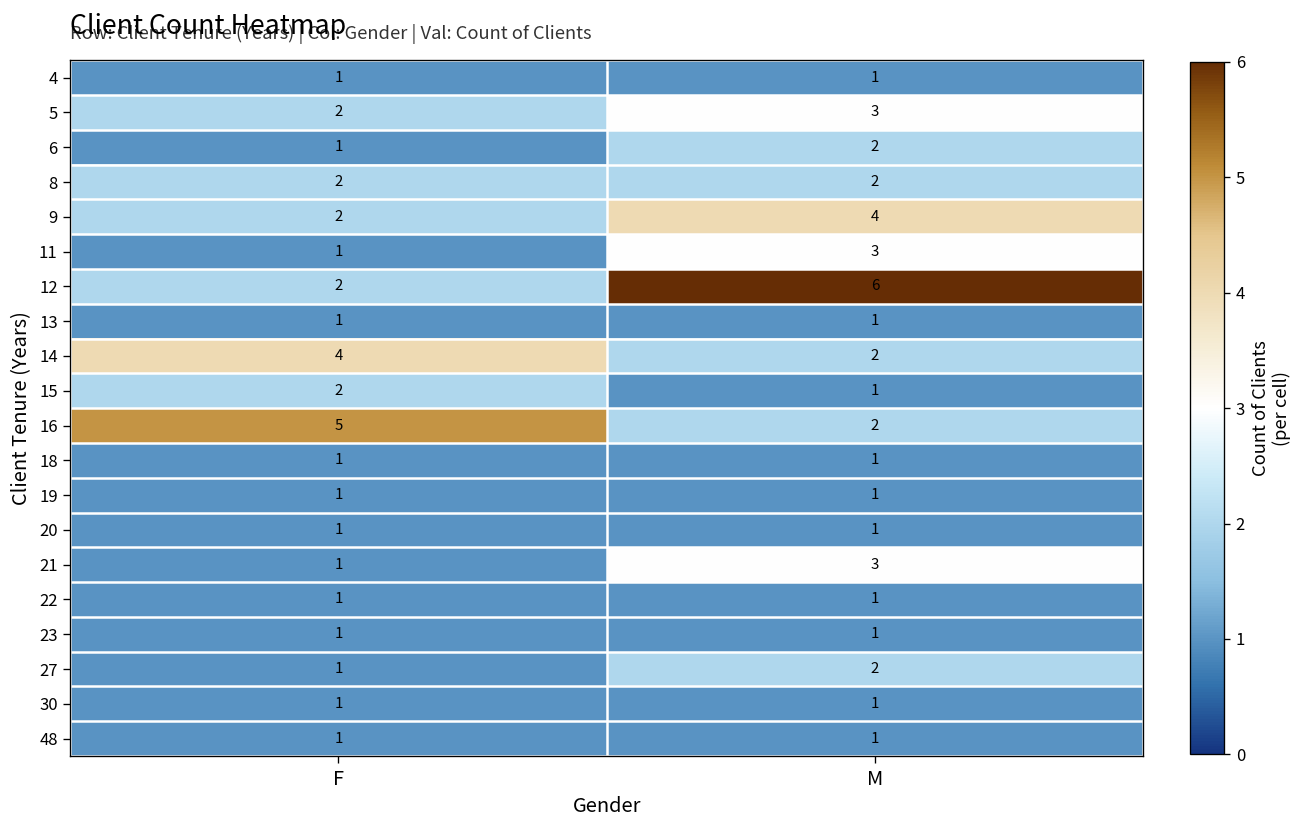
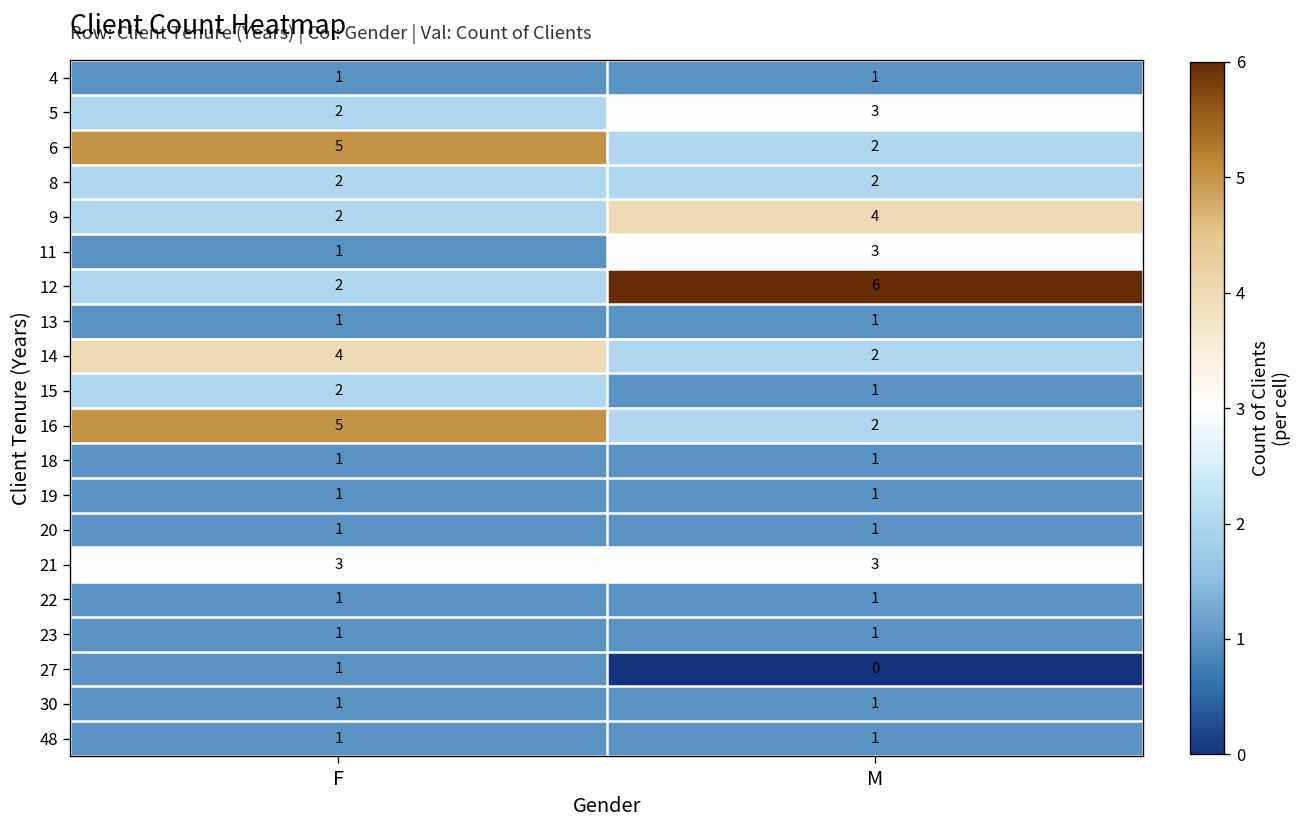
  {
    "4": {
      "F": 1,
      "M": 1
    },
    "5": {
      "F": 2,
      "M": 3
    },
    "6": {
-     "F": 1,
+     "F": 5,
      "M": 2
    },
    "8": {
      "F": 2,
      "M": 2
    },
    "9": {
      "F": 2,
      "M": 4
    },
    "11": {
      "F": 1,
      "M": 3
    },
    "12": {
      "F": 2,
      "M": 6
    },
    "13": {
      "F": 1,
      "M": 1
    },
    "14": {
      "F": 4,
      "M": 2
    },
    "15": {
      "F": 2,
      "M": 1
    },
    "16": {
      "F": 5,
      "M": 2
    },
    "18": {
      "F": 1,
      "M": 1
    },
    "19": {
      "F": 1,
      "M": 1
    },
    "20": {
      "F": 1,
      "M": 1
    },
    "21": {
-     "F": 1,
+     "F": 3,
      "M": 3
    },
    "22": {
      "F": 1,
      "M": 1
    },
    "23": {
      "F": 1,
      "M": 1
    },
    "27": {
      "F": 1,
-     "M": 2
+     "M": 0
    },
    "30": {
      "F": 1,
      "M": 1
    },
    "48": {
      "F": 1,
      "M": 1
    }
  }
